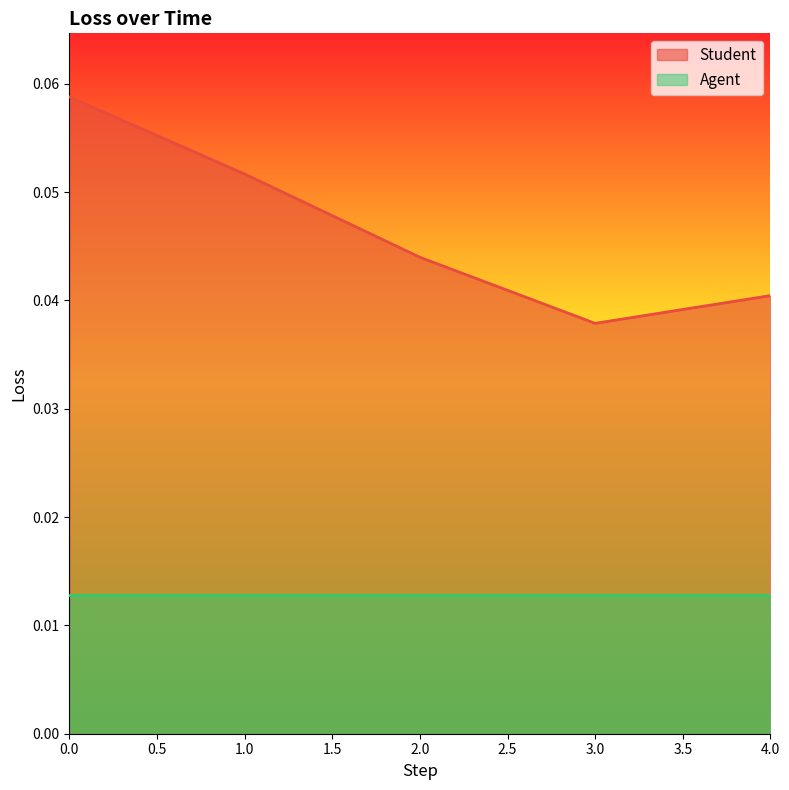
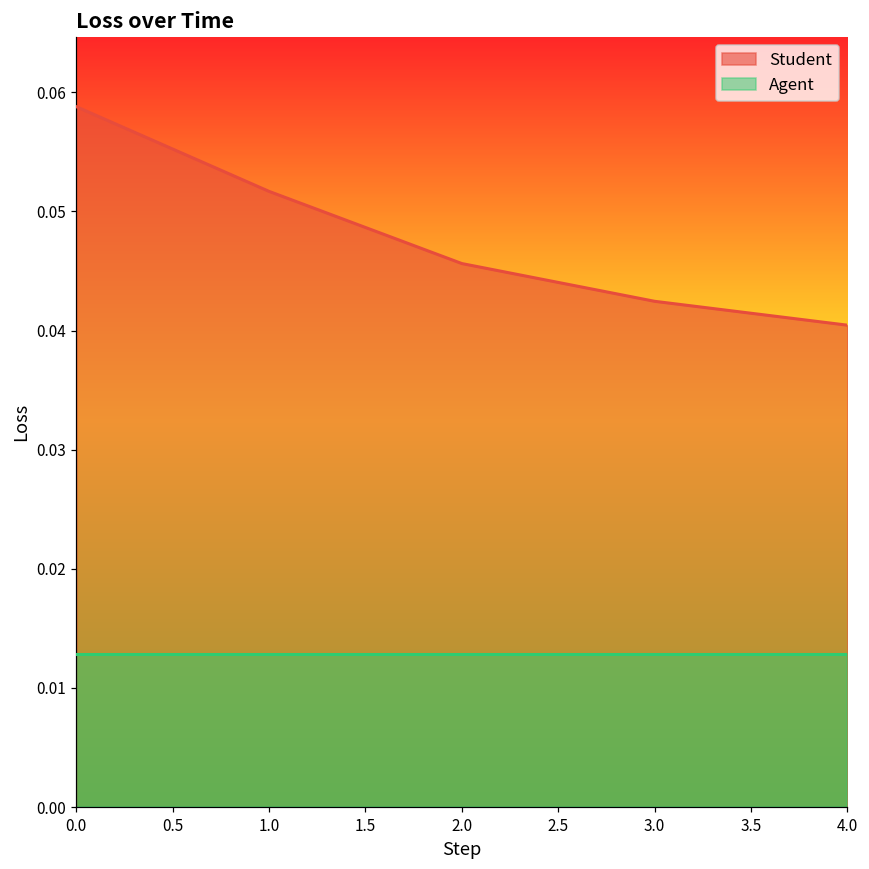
  {
    "Student": {
      "0.0": 0.0588,
      "1.0": 0.0517,
-     "2.0": 0.0440,
-     "3.0": 0.0379,
+     "2.0": 0.0456,
+     "3.0": 0.0425,
      "4.0": 0.0404
    },
    "Agent": {
      "0.0": 0.0128,
      "1.0": 0.0128,
      "2.0": 0.0128,
      "3.0": 0.0128,
      "4.0": 0.0128
    }
  }
